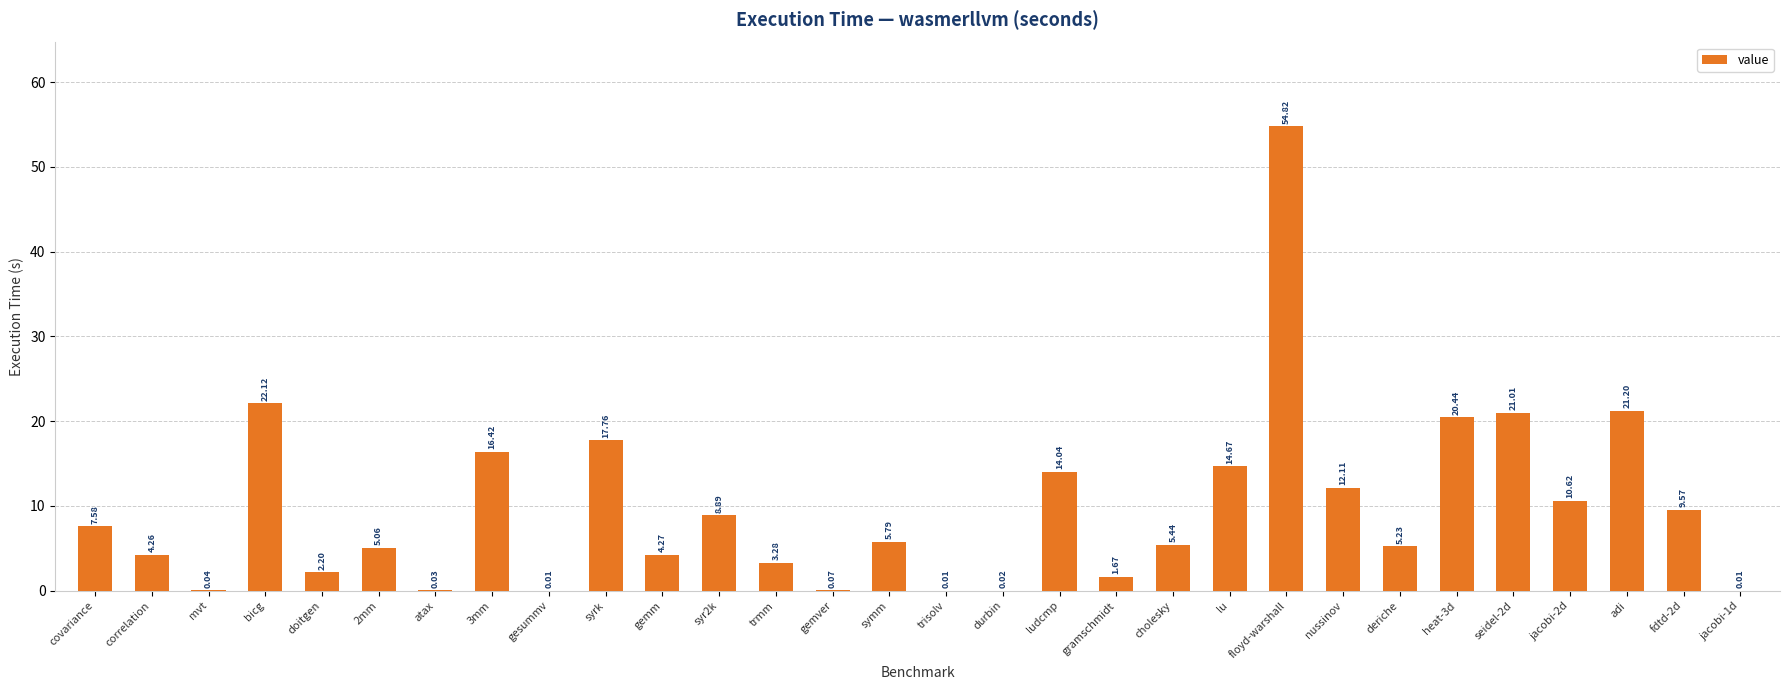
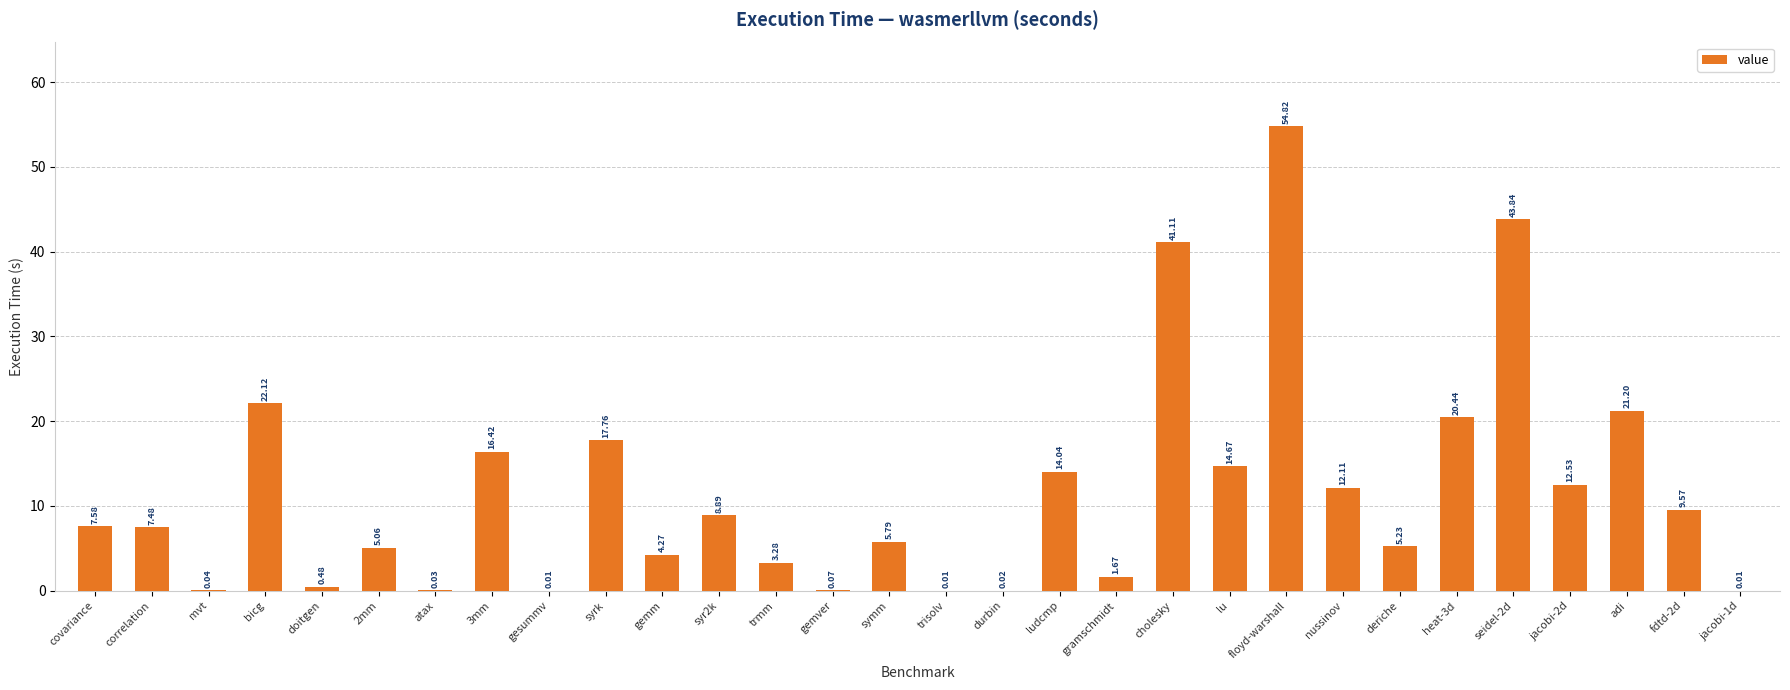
  {
    "covariance": 7.58,
-   "correlation": 4.26,
+   "correlation": 7.48,
    "mvt": 0.04,
    "bicg": 22.12,
-   "doitgen": 2.20,
+   "doitgen": 0.48,
    "2mm": 5.06,
    "atax": 0.03,
    "3mm": 16.42,
    "gesummv": 0.01,
    "syrk": 17.76,
    "gemm": 4.27,
    "syr2k": 8.89,
    "trmm": 3.28,
    "gemver": 0.07,
    "symm": 5.79,
    "trisolv": 0.01,
    "durbin": 0.02,
    "ludcmp": 14.04,
    "gramschmidt": 1.67,
-   "cholesky": 5.44,
+   "cholesky": 41.11,
    "lu": 14.67,
    "floyd-warshall": 54.82,
    "nussinov": 12.11,
    "deriche": 5.23,
    "heat-3d": 20.44,
-   "seidel-2d": 21.01,
-   "jacobi-2d": 10.62,
+   "seidel-2d": 43.84,
+   "jacobi-2d": 12.53,
    "adi": 21.20,
    "fdtd-2d": 9.57,
    "jacobi-1d": 0.01
  }
